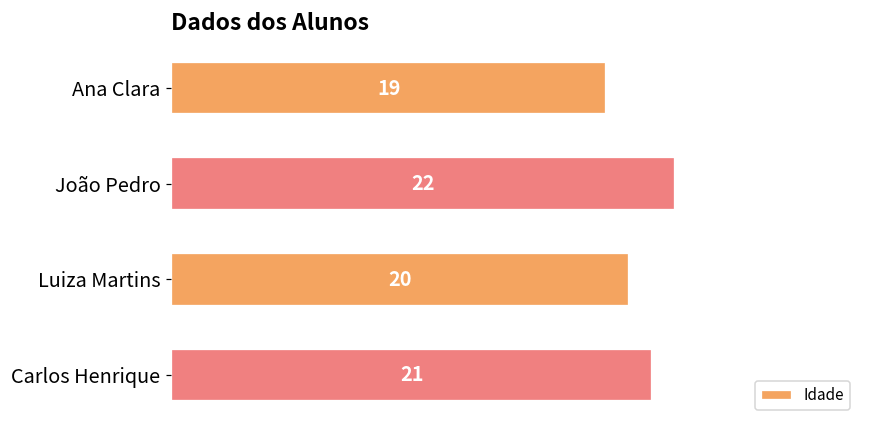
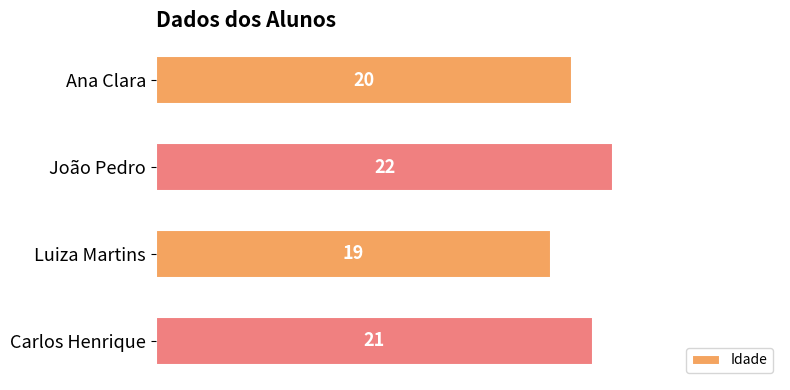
  {
-   "Ana Clara": 19,
+   "Ana Clara": 20,
    "João Pedro": 22,
-   "Luiza Martins": 20,
+   "Luiza Martins": 19,
    "Carlos Henrique": 21
  }
